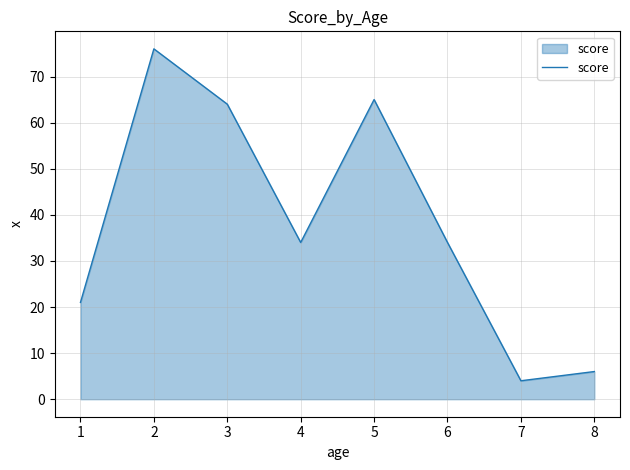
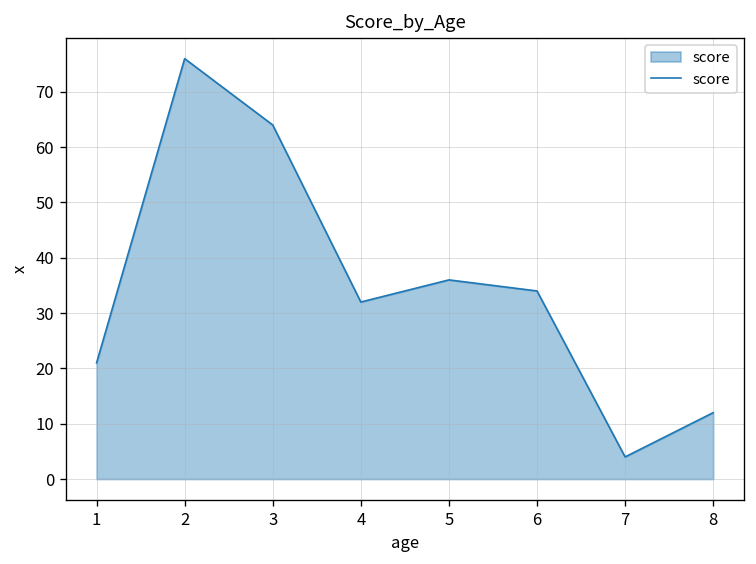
  {
    "1": 21,
    "2": 76,
    "3": 64,
-   "4": 34,
-   "5": 65,
+   "4": 32,
+   "5": 36,
    "6": 34,
    "7": 4,
-   "8": 6
+   "8": 12
  }
